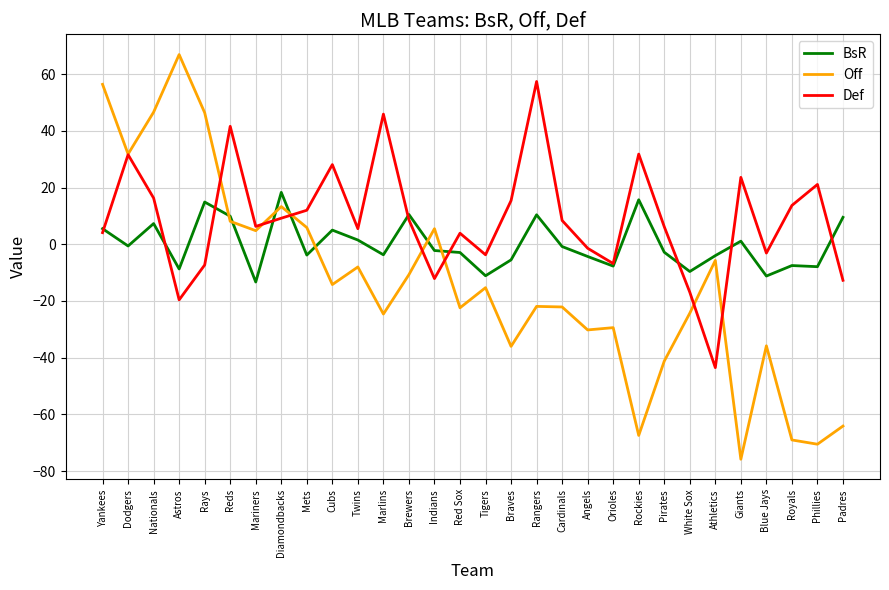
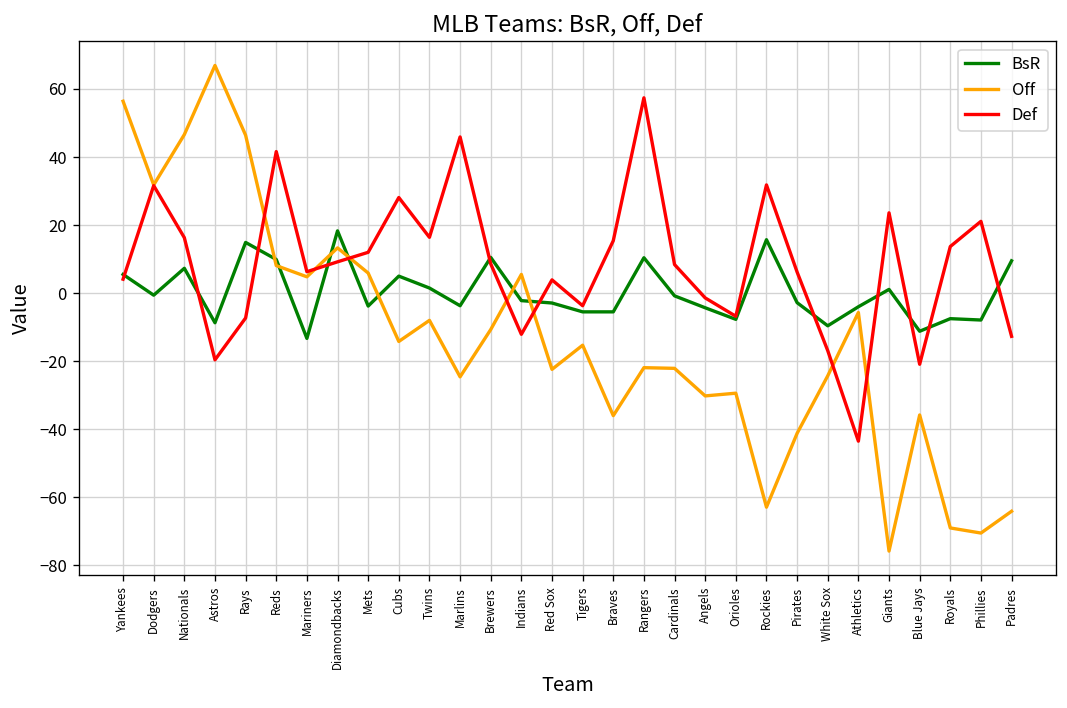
  {
    "BsR": {
      "Yankees": 6,
      "Dodgers": -1,
      "Nationals": 7,
      "Astros": -9,
      "Rays": 15,
      "Reds": 10,
      "Mariners": -13,
      "Diamondbacks": 18,
      "Mets": -4,
      "Cubs": 5,
      "Twins": 2,
      "Marlins": -4,
      "Brewers": 11,
      "Indians": -2,
      "Red Sox": -3,
-     "Tigers": -11,
+     "Tigers": -6,
      "Braves": -6,
      "Rangers": 10,
      "Cardinals": -1,
      "Angels": -4,
      "Rockies": 16,
      "Pirates": -3,
      "White Sox": -10,
      "Athletics": -4,
      "Giants": 1,
      "Blue Jays": -11,
      "Royals": -8,
      "Phillies": -8,
      "Padres": 10
    },
    "Off": {
      "Yankees": 56,
      "Nationals": 47,
      "Astros": 67,
      "Rays": 46,
      "Reds": 8,
      "Mariners": 5,
      "Diamondbacks": 13,
      "Mets": 6,
      "Cubs": -14,
      "Twins": -8,
      "Marlins": -25,
      "Brewers": -11,
      "Indians": 6,
      "Red Sox": -22,
      "Tigers": -15,
      "Braves": -36,
      "Rangers": -22,
      "Cardinals": -22,
      "Angels": -30,
      "Orioles": -29,
-     "Rockies": -67,
+     "Rockies": -63,
      "Pirates": -41,
      "White Sox": -24,
      "Athletics": -6,
      "Giants": -76,
      "Blue Jays": -36,
      "Royals": -69,
      "Phillies": -71,
      "Padres": -64
    },
    "Def": {
      "Yankees": 4,
      "Nationals": 16,
      "Astros": -20,
      "Rays": -7,
      "Reds": 42,
      "Mariners": 6,
      "Diamondbacks": 9,
      "Mets": 12,
      "Cubs": 28,
-     "Twins": 6,
+     "Twins": 16,
      "Marlins": 46,
      "Brewers": 9,
      "Indians": -12,
      "Red Sox": 4,
      "Tigers": -4,
      "Braves": 15,
      "Rangers": 57,
      "Cardinals": 8,
      "Angels": -1,
      "Rockies": 32,
      "Pirates": 6,
      "White Sox": -17,
      "Athletics": -44,
      "Giants": 24,
-     "Blue Jays": -3,
+     "Blue Jays": -21,
      "Royals": 14,
      "Phillies": 21,
      "Padres": -13
    }
  }
